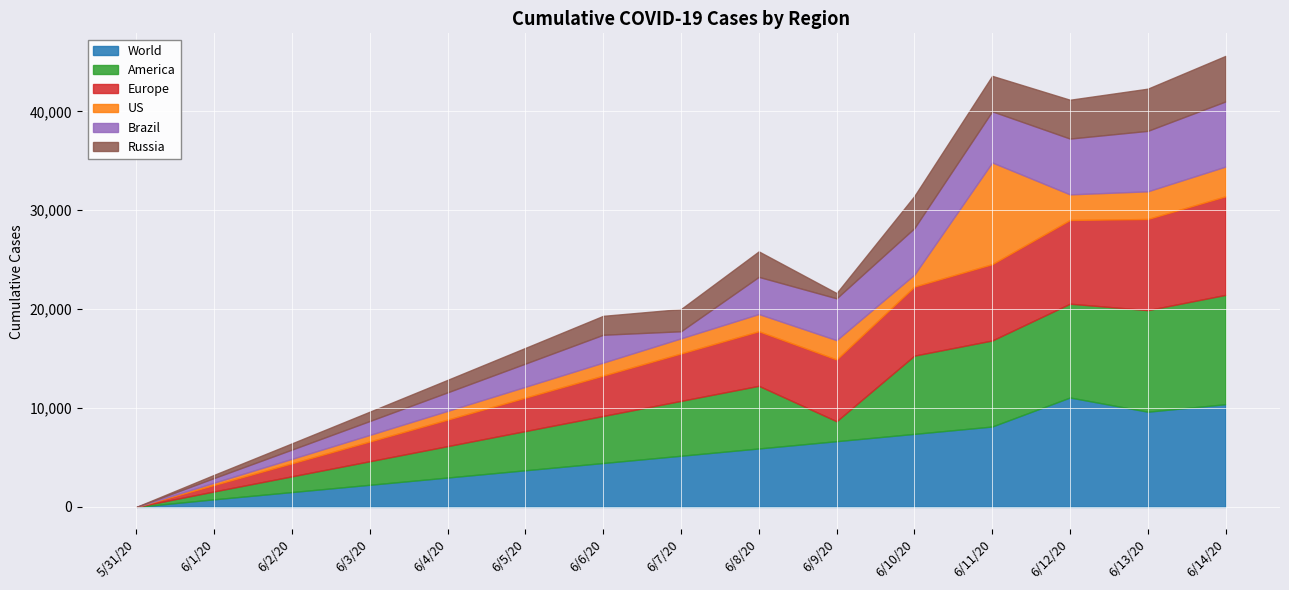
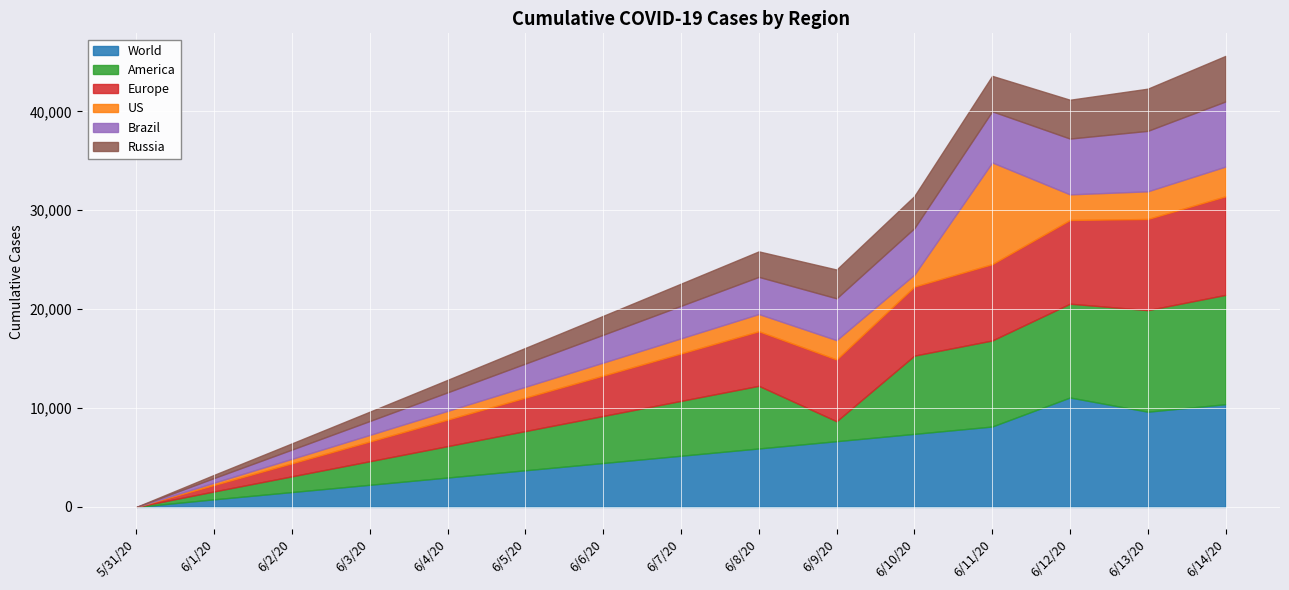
  {
    "World": {
      "6/1/20": "1,000",
      "6/2/20": "2,000",
      "6/3/20": "2,000",
      "6/4/20": "3,000",
      "6/5/20": "4,000",
      "6/6/20": "4,000",
      "6/7/20": "5,000",
      "6/8/20": "6,000",
      "6/9/20": "7,000",
      "6/10/20": "7,000",
      "6/11/20": "8,000",
      "6/12/20": "11,000",
      "6/13/20": "10,000",
      "6/14/20": "10,000"
    },
    "America": {
      "6/1/20": "1,000",
      "6/2/20": "2,000",
      "6/3/20": "2,000",
      "6/4/20": "3,000",
      "6/5/20": "4,000",
      "6/6/20": "5,000",
      "6/7/20": "6,000",
      "6/8/20": "6,000",
      "6/9/20": "2,000",
      "6/10/20": "8,000",
      "6/11/20": "9,000",
      "6/12/20": "9,000",
      "6/13/20": "10,000",
      "6/14/20": "11,000"
    },
    "Europe": {
      "6/2/20": "1,000",
      "6/3/20": "2,000",
      "6/4/20": "3,000",
      "6/5/20": "3,000",
      "6/6/20": "4,000",
      "6/7/20": "5,000",
      "6/8/20": "6,000",
      "6/9/20": "6,000",
      "6/10/20": "7,000",
      "6/11/20": "8,000",
      "6/12/20": "8,000",
      "6/13/20": "9,000",
      "6/14/20": "10,000"
    },
    "US": {
      "6/2/20": "0",
      "6/3/20": "1,000",
      "6/4/20": "1,000",
      "6/5/20": "1,000",
      "6/6/20": "1,000",
      "6/7/20": "2,000",
      "6/8/20": "2,000",
      "6/9/20": "2,000",
      "6/10/20": "1,000",
      "6/11/20": "10,000",
      "6/12/20": "3,000",
      "6/13/20": "3,000",
      "6/14/20": "3,000"
    },
    "Brazil": {
      "6/1/20": "0",
      "6/2/20": "1,000",
      "6/3/20": "1,000",
      "6/4/20": "2,000",
      "6/5/20": "2,000",
      "6/6/20": "3,000",
-     "6/7/20": "1,000",
+     "6/7/20": "3,000",
      "6/8/20": "4,000",
      "6/9/20": "4,000",
      "6/10/20": "5,000",
      "6/11/20": "5,000",
      "6/12/20": "6,000",
      "6/13/20": "6,000",
      "6/14/20": "7,000"
    },
    "Russia": {
      "6/1/20": "0",
      "6/2/20": "1,000",
      "6/3/20": "1,000",
      "6/4/20": "1,000",
      "6/5/20": "2,000",
      "6/6/20": "2,000",
      "6/7/20": "2,000",
      "6/8/20": "3,000",
-     "6/9/20": "1,000",
+     "6/9/20": "3,000",
      "6/10/20": "3,000",
      "6/11/20": "4,000",
      "6/12/20": "4,000",
      "6/13/20": "4,000",
      "6/14/20": "5,000"
    }
  }
